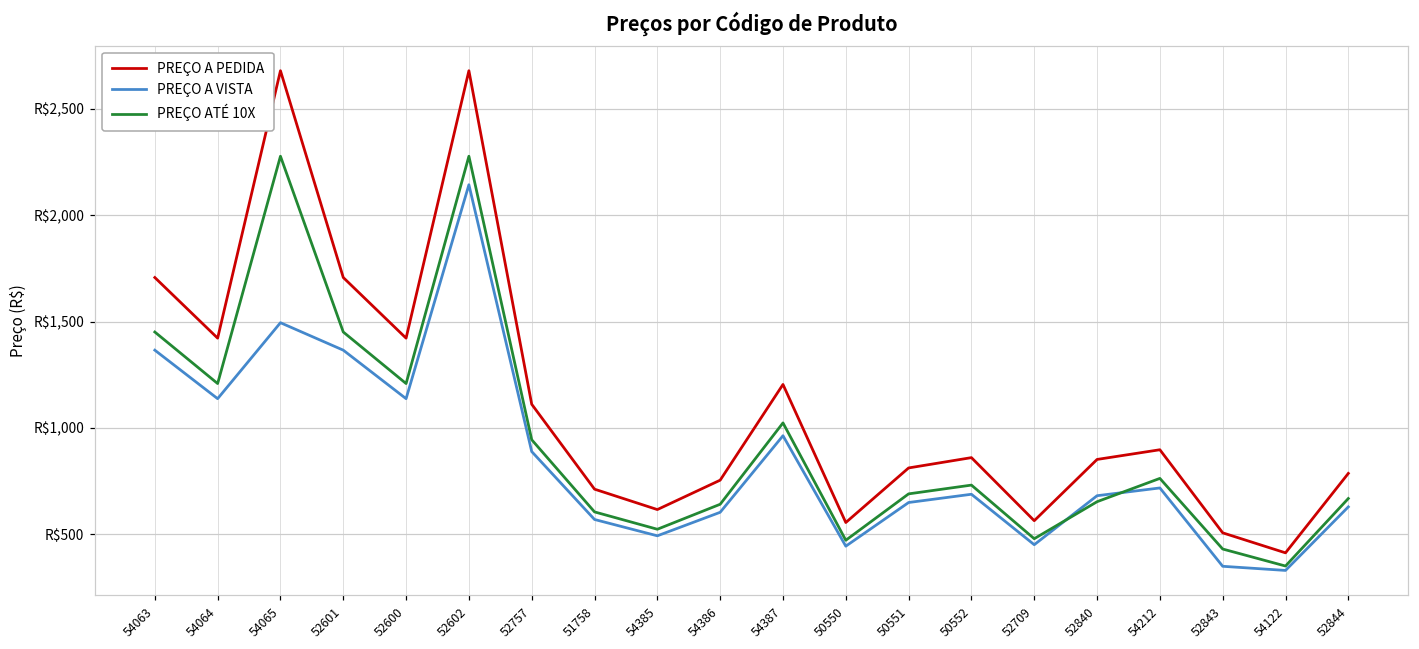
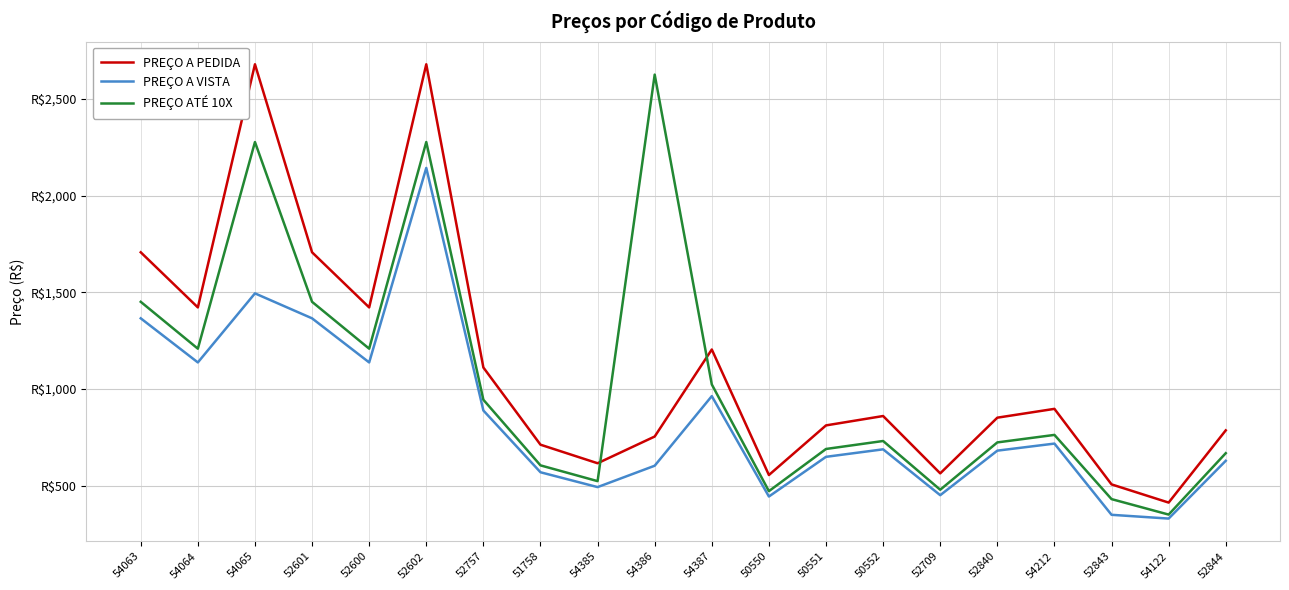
  {
    "PREÇO A PEDIDA": {
      "54063": "R$1,710",
      "54064": "R$1,420",
      "54065": "R$2,680",
      "52601": "R$1,710",
      "52600": "R$1,420",
      "52602": "R$2,680",
      "52757": "R$1,110",
      "51758": "R$710",
      "54385": "R$620",
      "54386": "R$750",
      "54387": "R$1,200",
      "50550": "R$560",
      "50551": "R$810",
      "50552": "R$860",
      "52709": "R$560",
      "52840": "R$850",
      "54212": "R$900",
      "52843": "R$510",
      "54122": "R$410",
      "52844": "R$790"
    },
    "PREÇO A VISTA": {
      "54063": "R$1,370",
      "54064": "R$1,140",
      "54065": "R$1,490",
      "52601": "R$1,370",
      "52600": "R$1,140",
      "52602": "R$2,140",
      "52757": "R$890",
      "51758": "R$570",
      "54385": "R$490",
      "54386": "R$600",
      "54387": "R$960",
      "50550": "R$440",
      "50551": "R$650",
      "50552": "R$690",
      "52709": "R$450",
      "52840": "R$680",
      "54212": "R$720",
      "52843": "R$350",
      "54122": "R$330",
      "52844": "R$630"
    },
    "PREÇO ATÉ 10X": {
      "54063": "R$1,450",
      "54064": "R$1,210",
      "54065": "R$2,280",
      "52601": "R$1,450",
      "52600": "R$1,210",
      "52602": "R$2,280",
      "52757": "R$940",
      "51758": "R$610",
      "54385": "R$520",
-     "54386": "R$640",
+     "54386": "R$2,630",
      "54387": "R$1,020",
      "50550": "R$470",
      "50551": "R$690",
      "50552": "R$730",
      "52709": "R$480",
-     "52840": "R$650",
+     "52840": "R$720",
      "54212": "R$760",
      "52843": "R$430",
      "54122": "R$350",
      "52844": "R$670"
    }
  }
